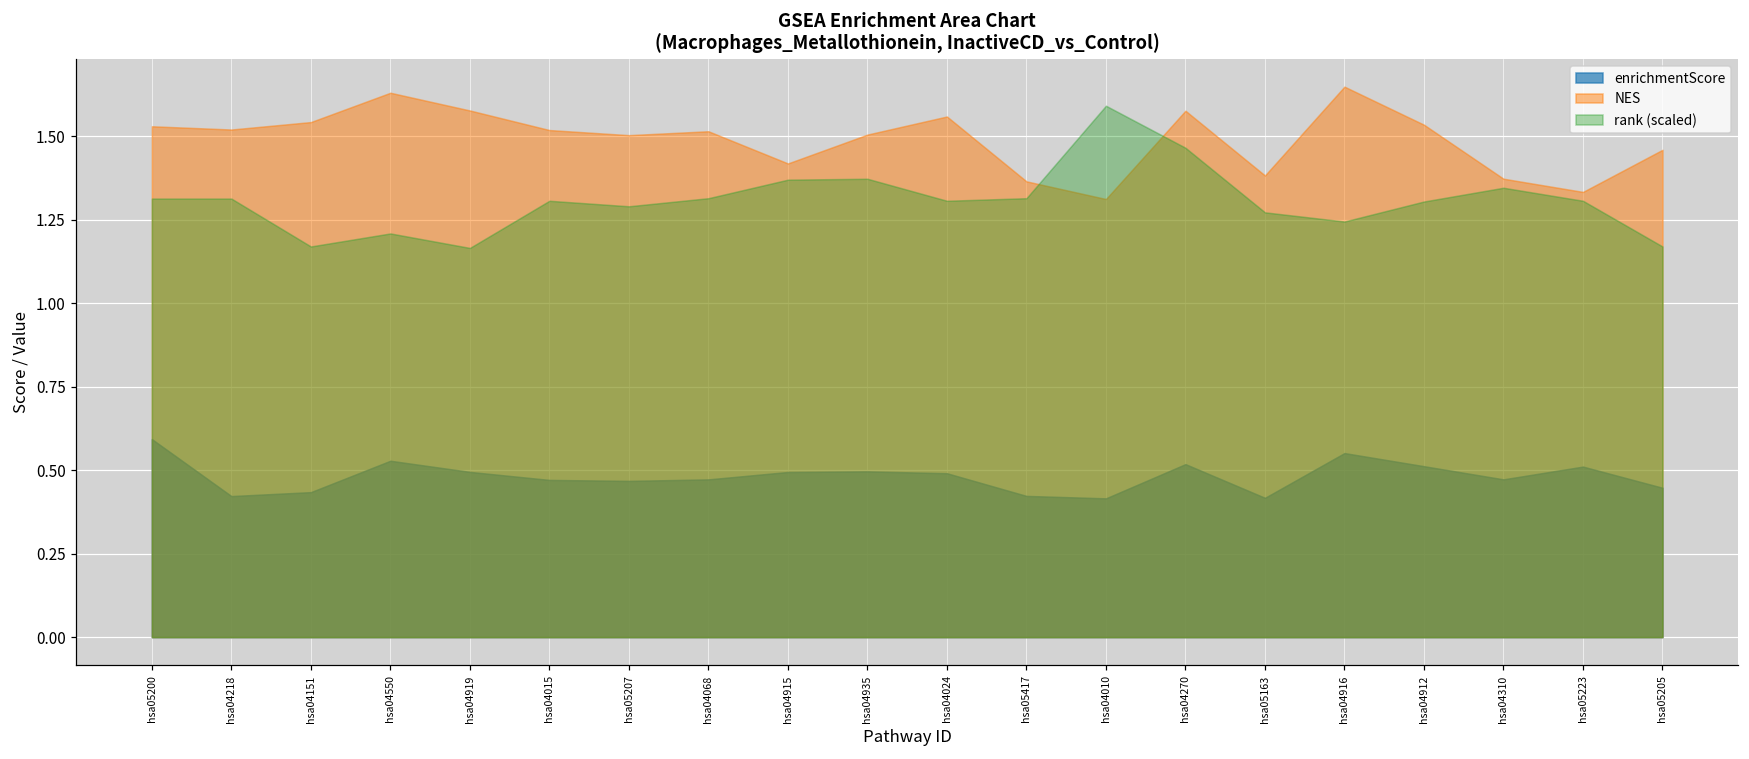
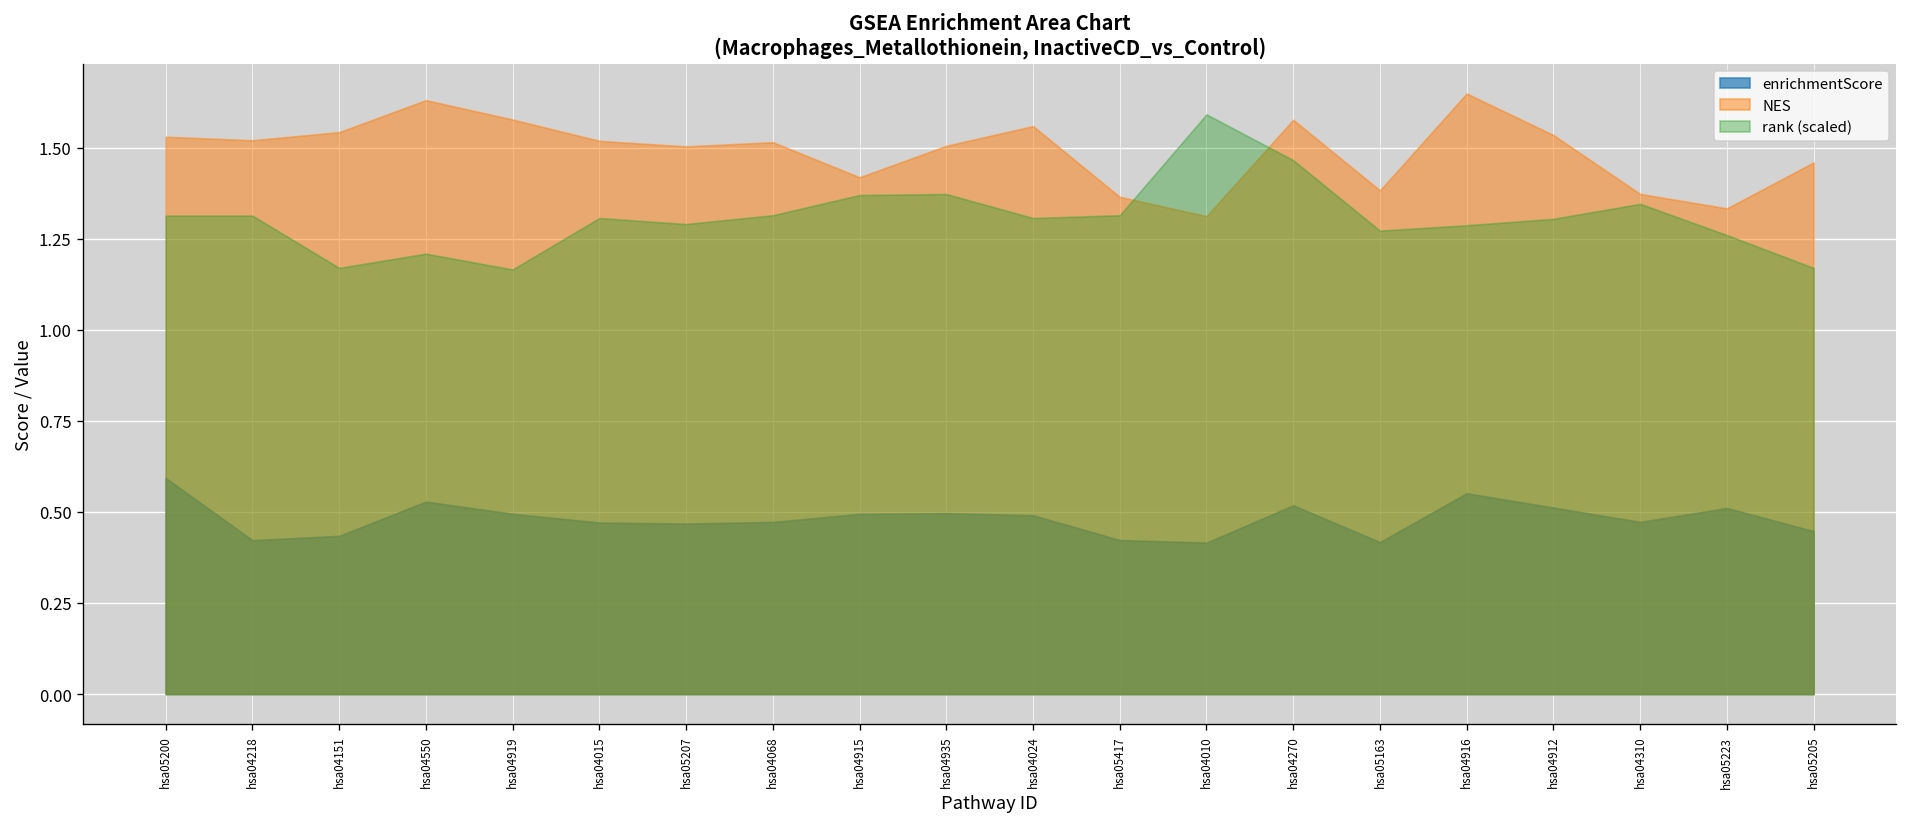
  {
    "enrichmentScore": {
      "hsa05200": 0.59,
      "hsa04218": 0.42,
      "hsa04151": 0.43,
      "hsa04550": 0.53,
      "hsa04919": 0.49,
      "hsa04015": 0.47,
      "hsa05207": 0.47,
      "hsa04068": 0.47,
      "hsa04915": 0.49,
      "hsa04935": 0.50,
      "hsa04024": 0.49,
      "hsa05417": 0.42,
      "hsa04010": 0.42,
      "hsa04270": 0.52,
      "hsa05163": 0.42,
      "hsa04916": 0.55,
      "hsa04912": 0.51,
      "hsa04310": 0.47,
      "hsa05223": 0.51,
      "hsa05205": 0.45
    },
    "NES": {
      "hsa05200": 1.53,
      "hsa04218": 1.52,
      "hsa04151": 1.54,
      "hsa04550": 1.63,
      "hsa04919": 1.58,
      "hsa04015": 1.52,
      "hsa05207": 1.50,
      "hsa04068": 1.52,
      "hsa04915": 1.42,
      "hsa04935": 1.51,
      "hsa04024": 1.56,
      "hsa05417": 1.37,
      "hsa04010": 1.31,
      "hsa04270": 1.58,
      "hsa05163": 1.38,
      "hsa04916": 1.65,
      "hsa04912": 1.53,
      "hsa04310": 1.37,
      "hsa05223": 1.33,
      "hsa05205": 1.46
    },
    "rank (scaled)": {
      "hsa05200": 1.31,
      "hsa04218": 1.31,
      "hsa04151": 1.17,
      "hsa04550": 1.21,
      "hsa04919": 1.17,
      "hsa04015": 1.31,
      "hsa05207": 1.29,
      "hsa04068": 1.31,
      "hsa04915": 1.37,
      "hsa04935": 1.37,
      "hsa04024": 1.31,
      "hsa05417": 1.31,
      "hsa04010": 1.59,
      "hsa04270": 1.47,
      "hsa05163": 1.27,
-     "hsa04916": 1.24,
+     "hsa04916": 1.29,
      "hsa04912": 1.30,
      "hsa04310": 1.35,
-     "hsa05223": 1.31,
+     "hsa05223": 1.26,
      "hsa05205": 1.17
    }
  }
